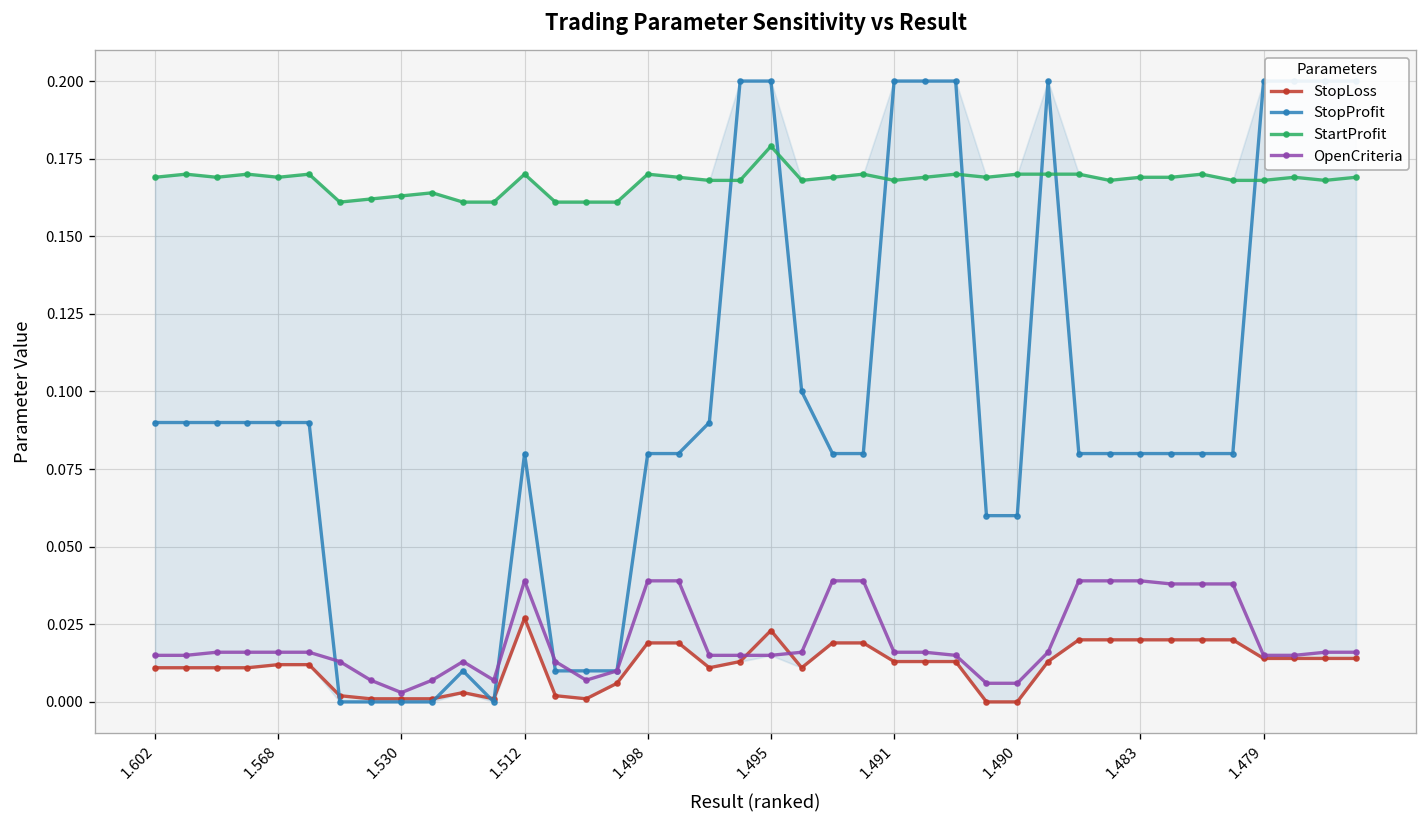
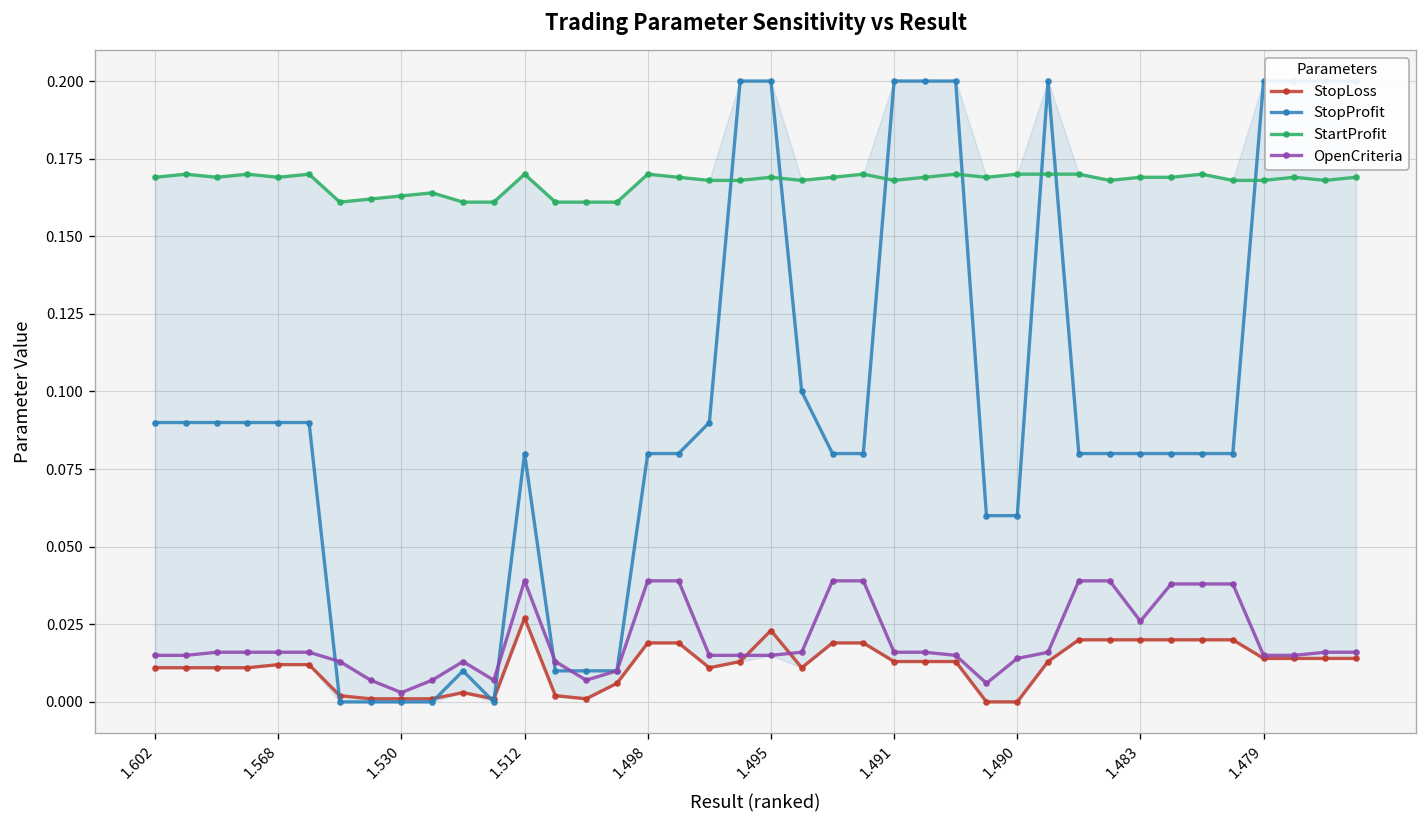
  {
    "StopLoss": {
      "1.602": 0.011,
      "1.568": 0.012,
      "1.530": 0.001,
      "1.512": 0.027,
      "1.498": 0.019,
      "1.495": 0.023,
      "1.491": 0.013,
      "1.490": 0.000,
      "1.483": 0.020,
      "1.479": 0.014
    },
    "StartProfit": {
-     "1.495": 0.179,
+     "1.495": 0.169,
      "1.491": 0.168,
      "1.479": 0.168
    },
    "OpenCriteria": {
      "1.602": 0.015,
      "1.568": 0.016,
      "1.530": 0.003,
      "1.512": 0.039,
      "1.498": 0.039,
      "1.495": 0.015,
      "1.491": 0.016,
-     "1.490": 0.006,
-     "1.483": 0.039,
+     "1.490": 0.014,
+     "1.483": 0.026,
      "1.479": 0.015
    }
  }
